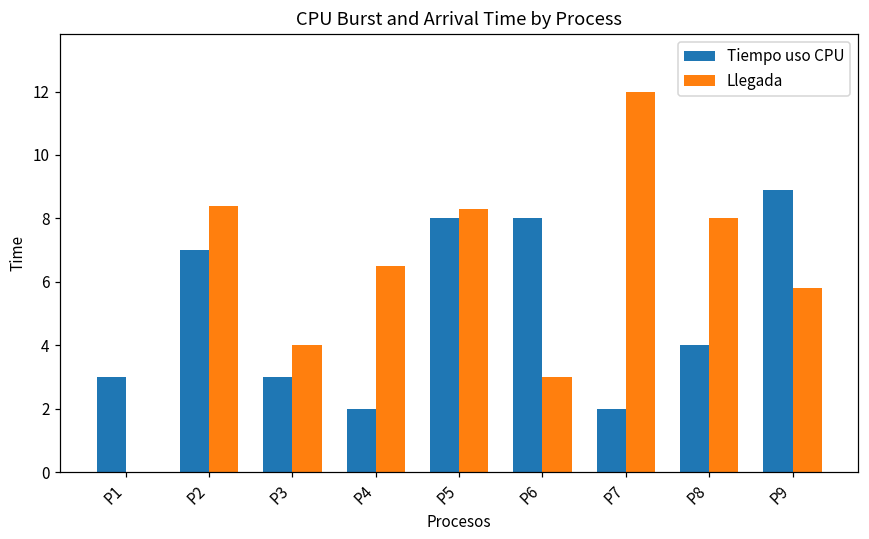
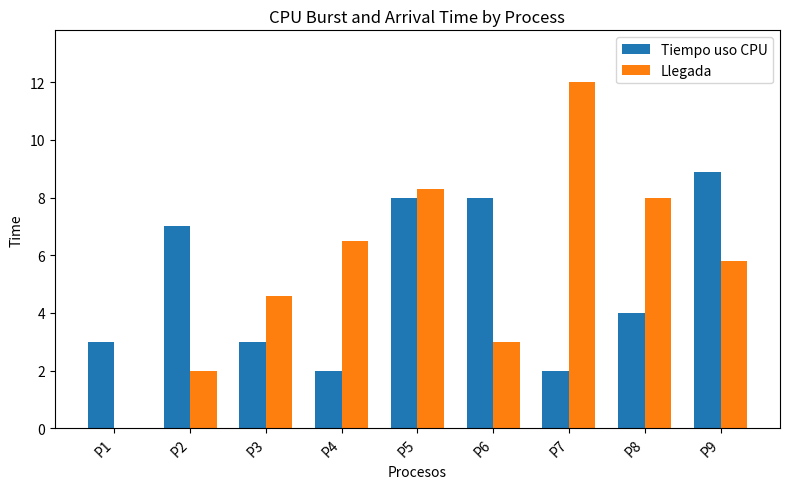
  {
    "Tiempo uso CPU": {
      "P1": 3.0,
      "P2": 7.0,
      "P3": 3.0,
      "P4": 2.0,
      "P5": 8.0,
      "P6": 8.0,
      "P7": 2.0,
      "P8": 4.0,
      "P9": 8.9
    },
    "Llegada": {
      "P1": 0.0,
-     "P2": 8.4,
-     "P3": 4.0,
+     "P2": 2.0,
+     "P3": 4.6,
      "P4": 6.5,
      "P5": 8.3,
      "P6": 3.0,
      "P7": 12.0,
      "P8": 8.0,
      "P9": 5.8
    }
  }
